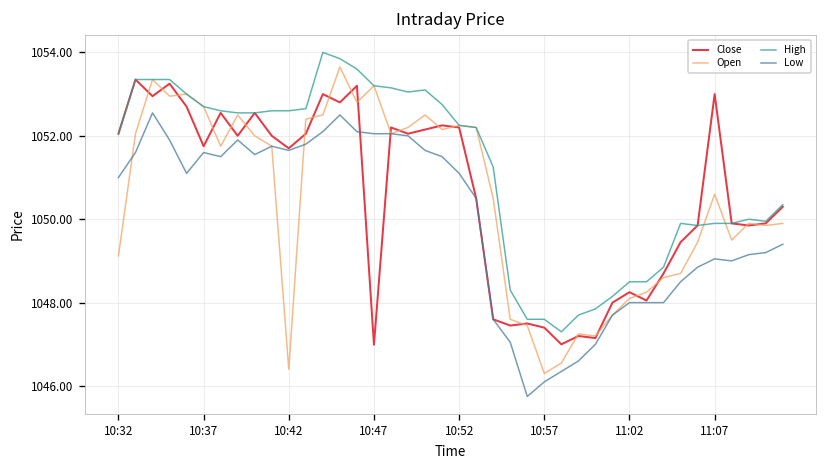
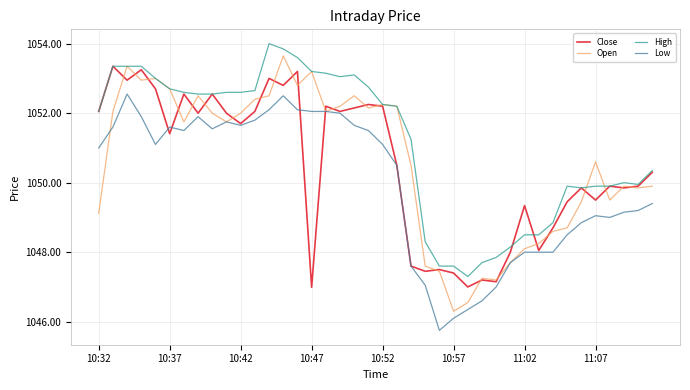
  {
    "Close": {
-     "10:37": 1051.8,
+     "10:37": 1051.4,
      "10:47": 1047.0,
      "10:57": 1047.4,
-     "11:02": 1048.3,
-     "11:07": 1053.0
+     "11:02": 1049.3,
+     "11:07": 1049.5
    },
    "Open": {
      "10:32": 1049.1,
-     "10:42": 1046.4,
+     "10:42": 1052.0,
      "10:57": 1046.3,
      "11:02": 1048.1,
      "11:07": 1050.6
    }
  }
